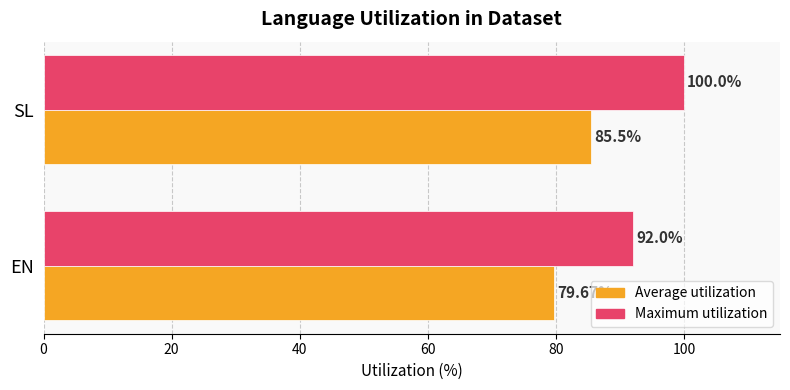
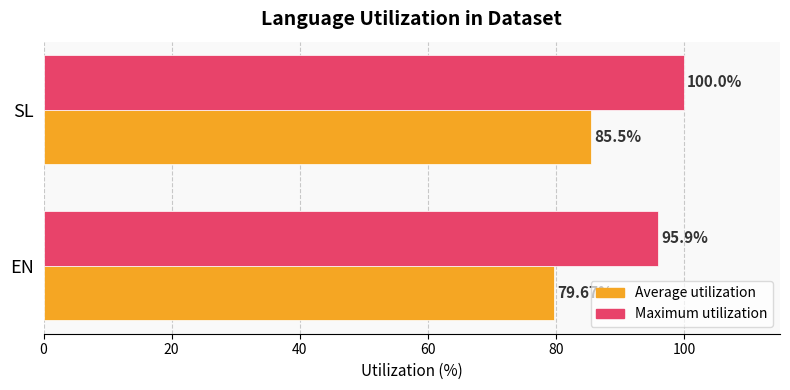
  {
    "Average utilization": {
      "SL": "85.5%"
    },
    "Maximum utilization": {
      "SL": "100.0%",
-     "EN": "92.0%"
+     "EN": "95.9%"
    }
  }
